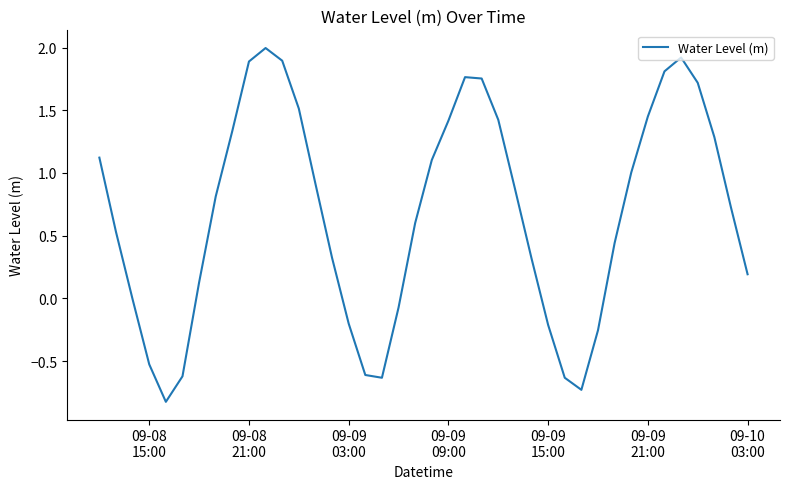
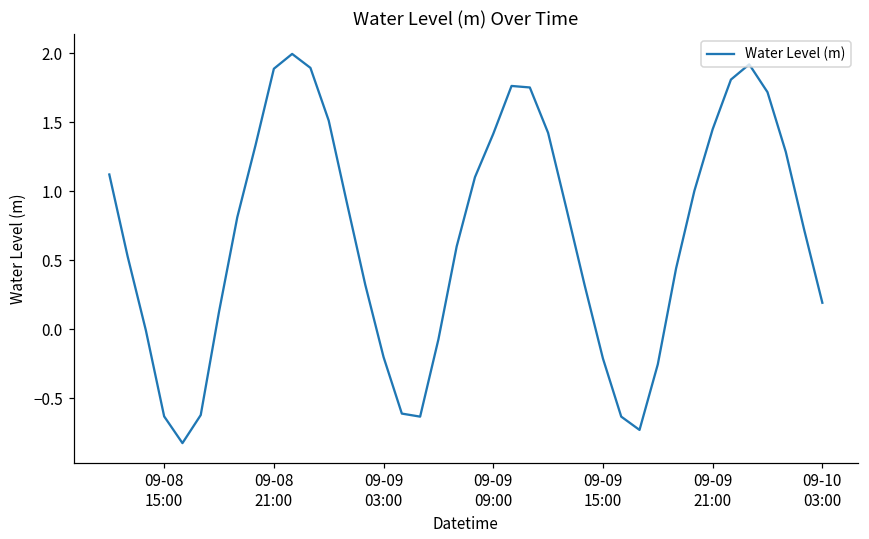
  {
-   "09-08 15:00": -0.53,
+   "09-08 15:00": -0.63,
    "09-08 21:00": 1.89,
    "09-09 03:00": -0.20,
    "09-09 09:00": 1.42,
    "09-09 15:00": -0.21,
    "09-09 21:00": 1.45,
    "09-10 03:00": 0.19
  }
